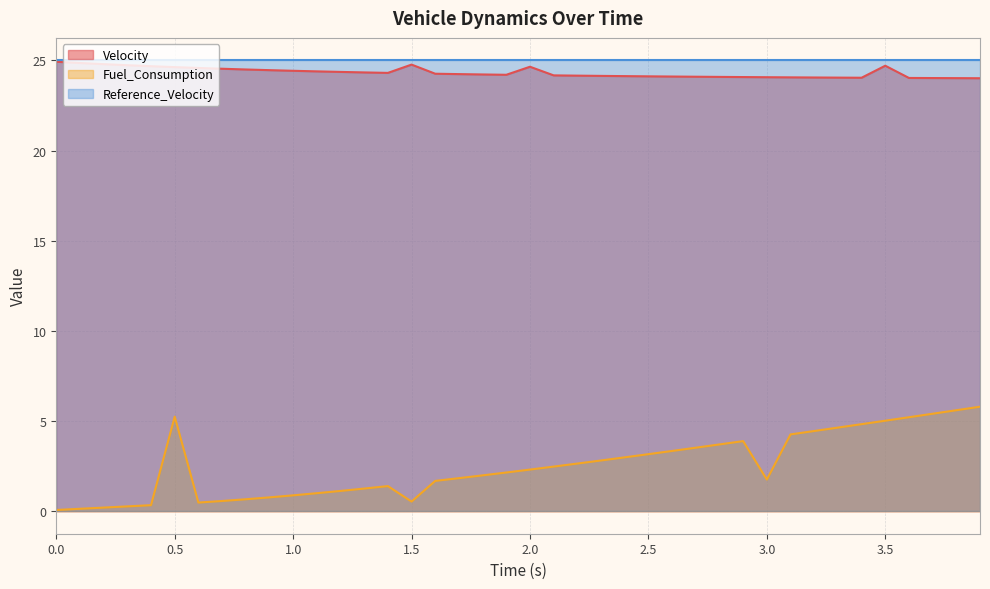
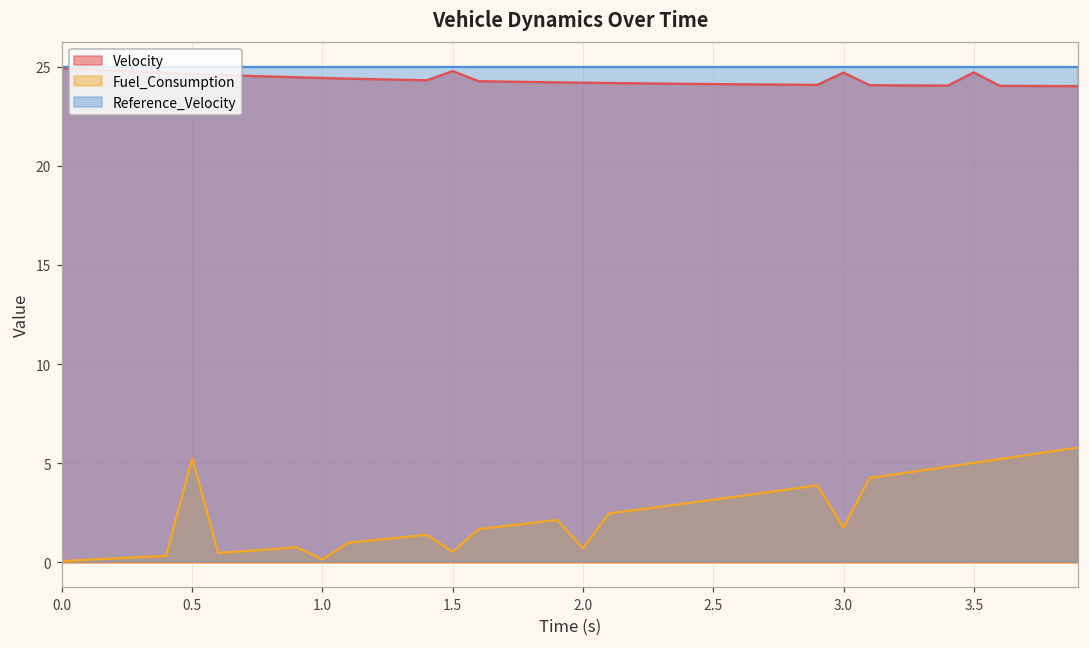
  {
    "Velocity": {
      "1.0": 24.4,
      "1.5": 24.8,
-     "2.0": 24.6,
+     "2.0": 24.2,
      "2.5": 24.1,
-     "3.0": 24.1,
+     "3.0": 24.7,
      "3.5": 24.7
    },
    "Fuel_Consumption": {
      "0.0": 0.1,
      "0.5": 5.2,
-     "1.0": 0.9,
+     "1.0": 0.1,
      "1.5": 0.5,
-     "2.0": 2.3,
+     "2.0": 0.7,
      "2.5": 3.2,
      "3.0": 1.8,
      "3.5": 5.0
    },
    "Reference_Velocity": {
      "1.0": 25.0,
      "1.5": 25.0,
      "2.0": 25.0,
      "2.5": 25.0,
      "3.0": 25.0,
      "3.5": 25.0
    }
  }
